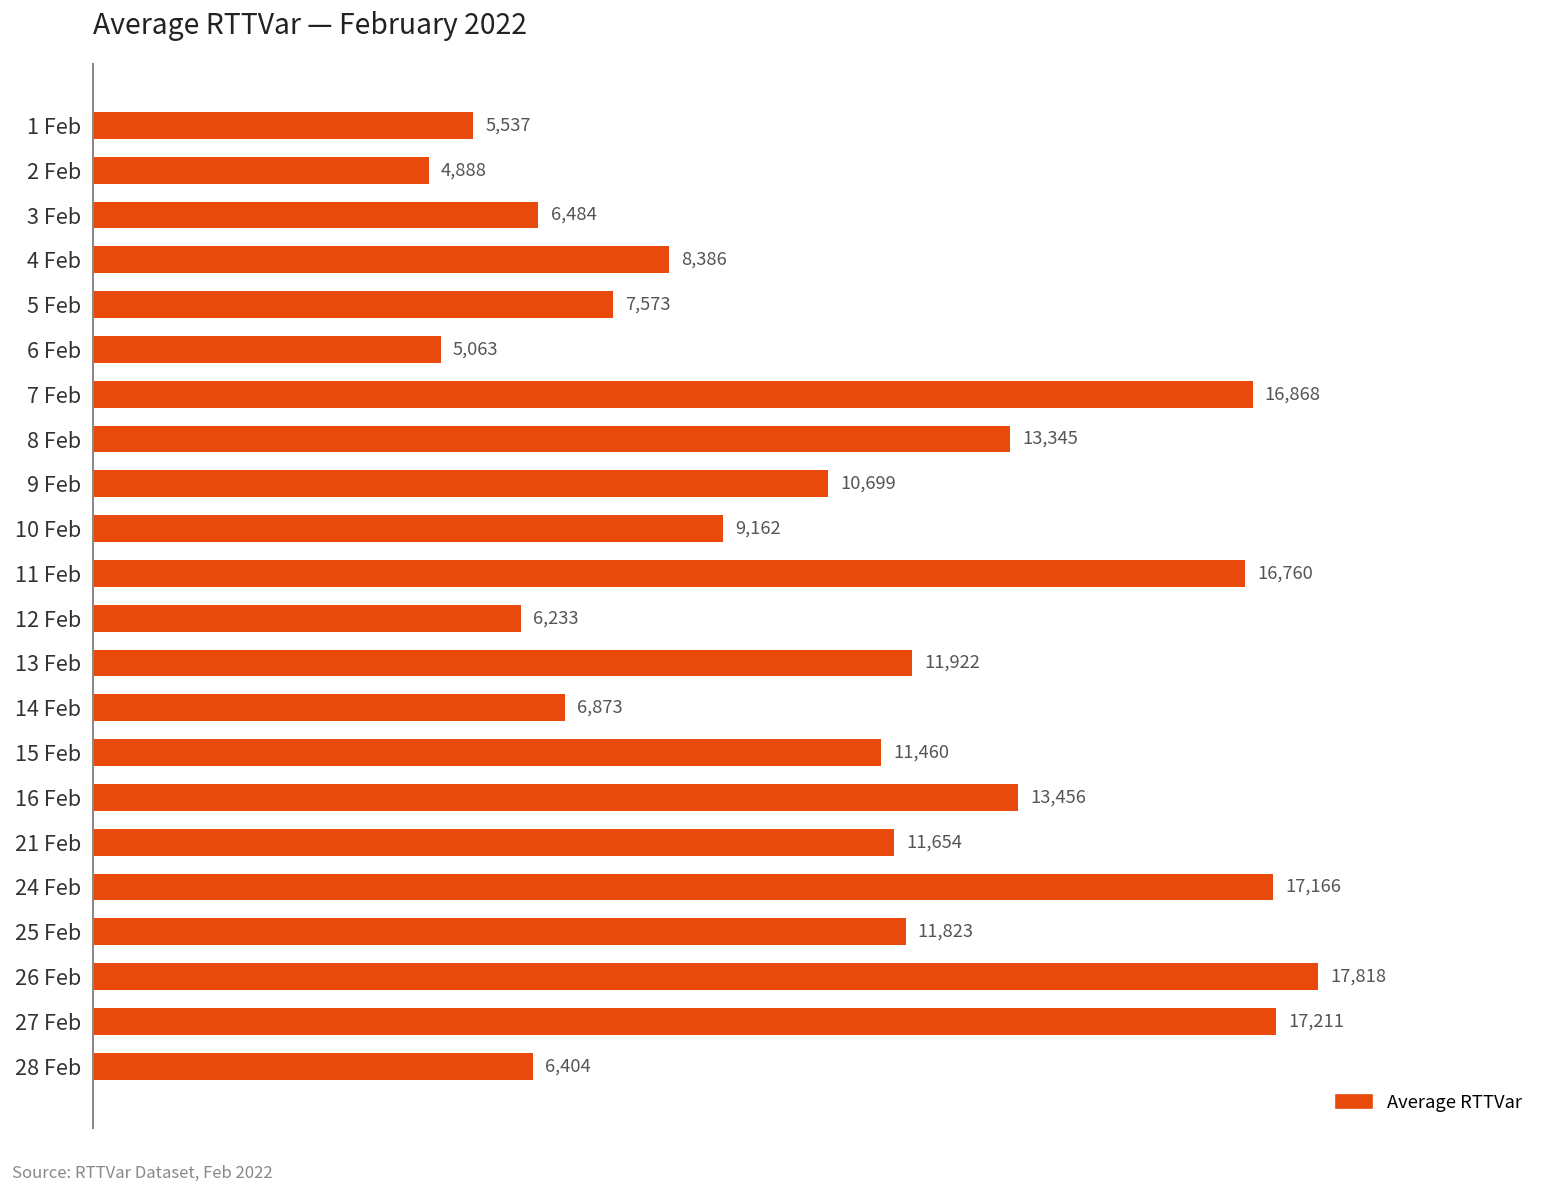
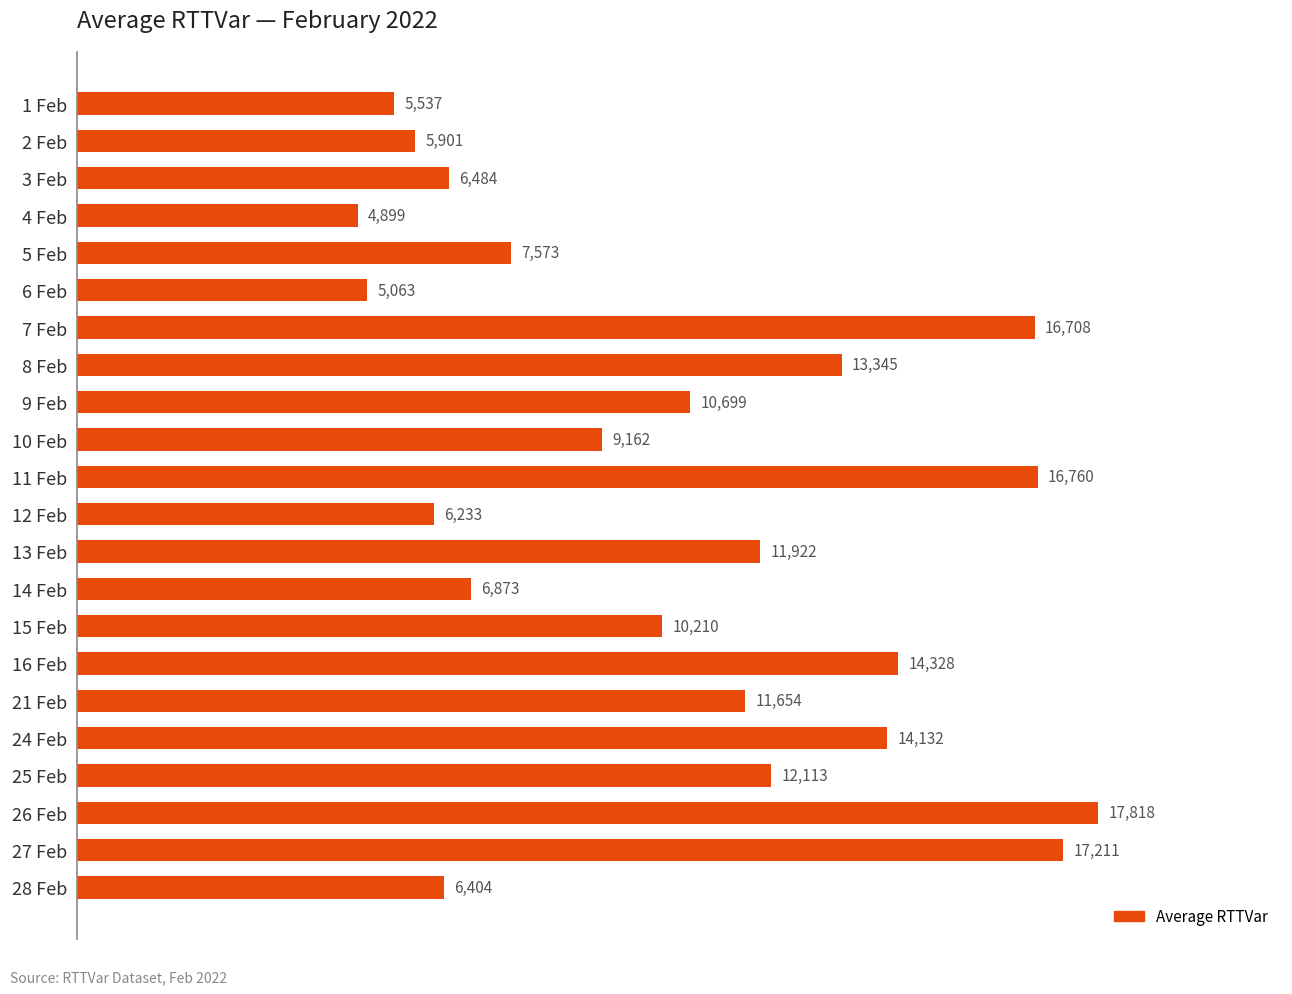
  {
    "1 Feb": "5,537",
-   "2 Feb": "4,888",
+   "2 Feb": "5,901",
    "3 Feb": "6,484",
-   "4 Feb": "8,386",
+   "4 Feb": "4,899",
    "5 Feb": "7,573",
    "6 Feb": "5,063",
-   "7 Feb": "16,868",
+   "7 Feb": "16,708",
    "8 Feb": "13,345",
    "9 Feb": "10,699",
    "10 Feb": "9,162",
    "11 Feb": "16,760",
    "12 Feb": "6,233",
    "13 Feb": "11,922",
    "14 Feb": "6,873",
-   "15 Feb": "11,460",
-   "16 Feb": "13,456",
+   "15 Feb": "10,210",
+   "16 Feb": "14,328",
    "21 Feb": "11,654",
-   "24 Feb": "17,166",
-   "25 Feb": "11,823",
+   "24 Feb": "14,132",
+   "25 Feb": "12,113",
    "26 Feb": "17,818",
    "27 Feb": "17,211",
    "28 Feb": "6,404"
  }
